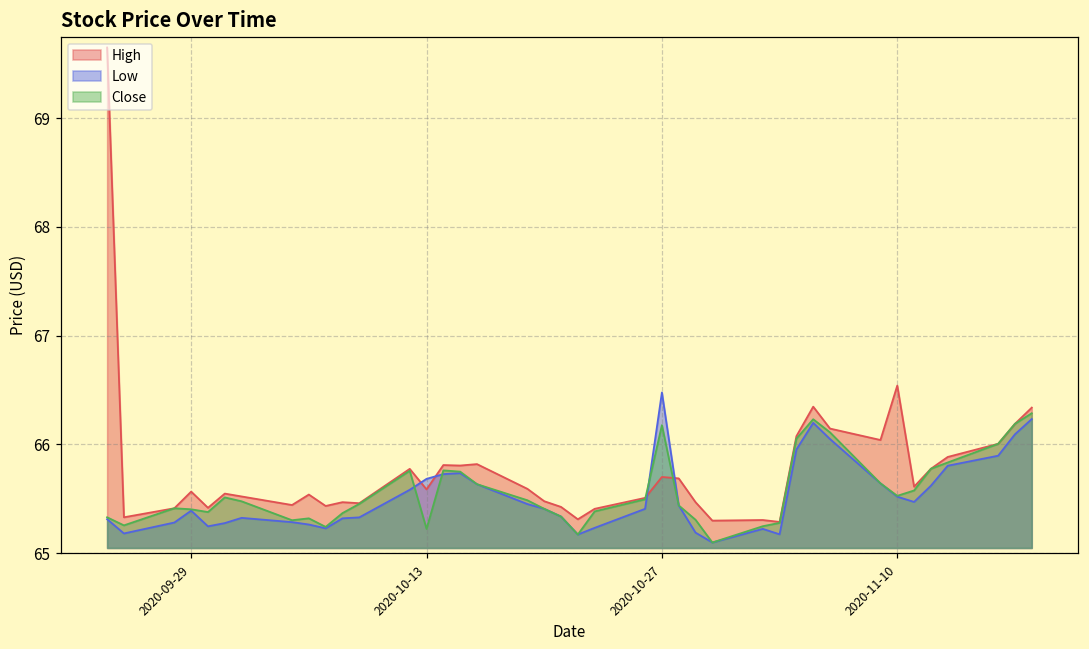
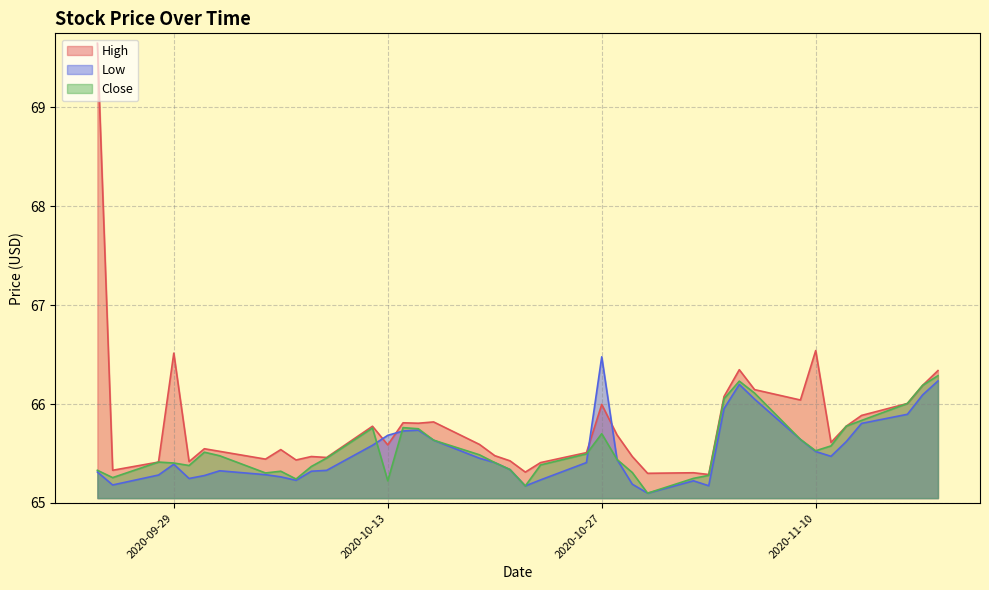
  {
    "High": {
-     "2020-09-29": 65.6,
+     "2020-09-29": 66.5,
      "2020-10-13": 65.6,
-     "2020-10-27": 65.7,
+     "2020-10-27": 66.0,
      "2020-11-10": 66.5
    },
    "Low": {
      "2020-10-13": 65.7,
      "2020-10-27": 66.5
    },
    "Close": {
      "2020-10-13": 65.2,
-     "2020-10-27": 66.2
+     "2020-10-27": 65.7
    }
  }
